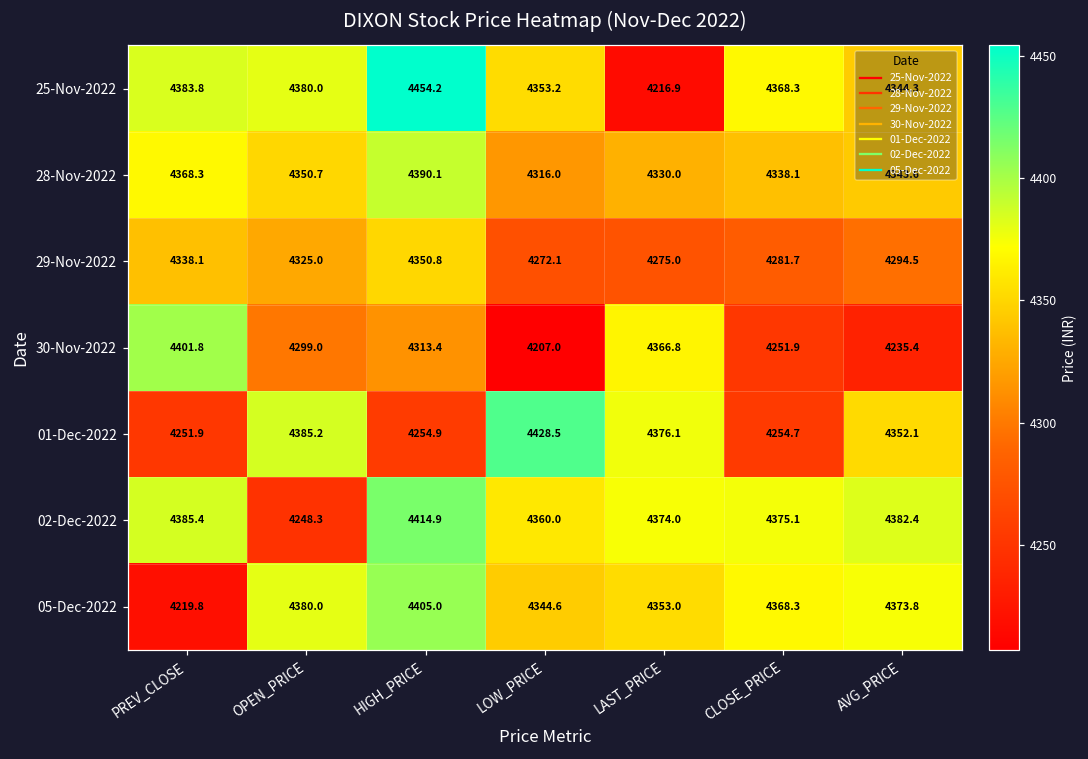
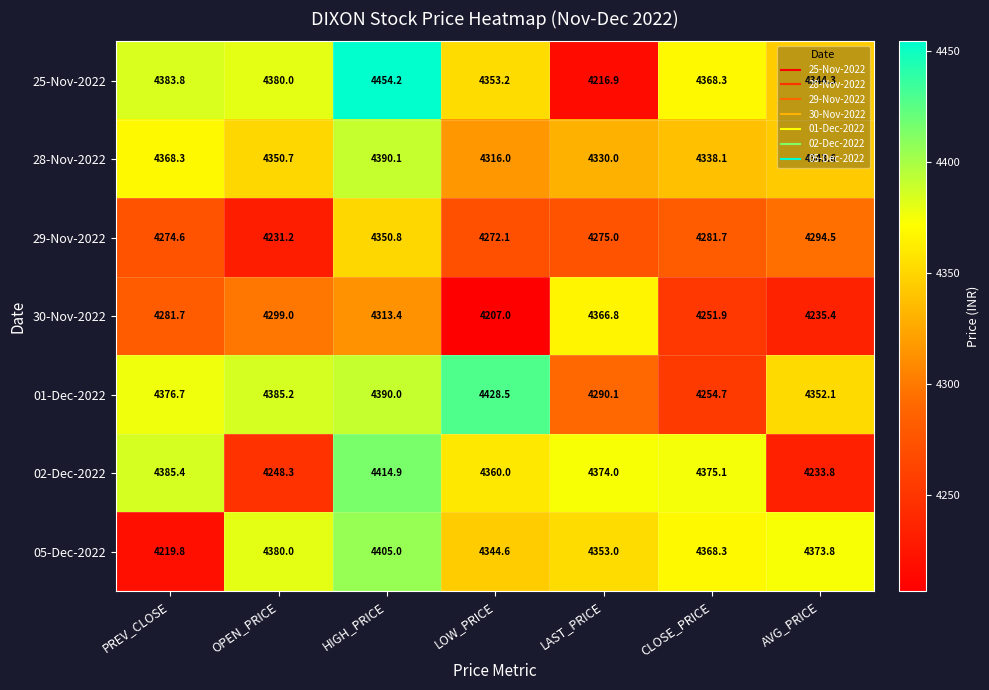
  {
    "25-Nov-2022": {
      "PREV_CLOSE": 4383.8,
      "OPEN_PRICE": 4380.0,
      "HIGH_PRICE": 4454.2,
      "LOW_PRICE": 4353.2,
      "LAST_PRICE": 4216.9,
      "CLOSE_PRICE": 4368.3
    },
    "28-Nov-2022": {
      "PREV_CLOSE": 4368.3,
      "OPEN_PRICE": 4350.7,
      "HIGH_PRICE": 4390.1,
      "LOW_PRICE": 4316.0,
      "LAST_PRICE": 4330.0,
      "CLOSE_PRICE": 4338.1
    },
    "29-Nov-2022": {
-     "PREV_CLOSE": 4338.1,
-     "OPEN_PRICE": 4325.0,
+     "PREV_CLOSE": 4274.6,
+     "OPEN_PRICE": 4231.2,
      "HIGH_PRICE": 4350.8,
      "LOW_PRICE": 4272.1,
      "LAST_PRICE": 4275.0,
      "CLOSE_PRICE": 4281.7,
      "AVG_PRICE": 4294.5
    },
    "30-Nov-2022": {
-     "PREV_CLOSE": 4401.8,
+     "PREV_CLOSE": 4281.7,
      "OPEN_PRICE": 4299.0,
      "HIGH_PRICE": 4313.4,
      "LOW_PRICE": 4207.0,
      "LAST_PRICE": 4366.8,
      "CLOSE_PRICE": 4251.9,
      "AVG_PRICE": 4235.4
    },
    "01-Dec-2022": {
-     "PREV_CLOSE": 4251.9,
+     "PREV_CLOSE": 4376.7,
      "OPEN_PRICE": 4385.2,
-     "HIGH_PRICE": 4254.9,
+     "HIGH_PRICE": 4390.0,
      "LOW_PRICE": 4428.5,
-     "LAST_PRICE": 4376.1,
+     "LAST_PRICE": 4290.1,
      "CLOSE_PRICE": 4254.7,
      "AVG_PRICE": 4352.1
    },
    "02-Dec-2022": {
      "PREV_CLOSE": 4385.4,
      "OPEN_PRICE": 4248.3,
      "HIGH_PRICE": 4414.9,
      "LOW_PRICE": 4360.0,
      "LAST_PRICE": 4374.0,
      "CLOSE_PRICE": 4375.1,
-     "AVG_PRICE": 4382.4
+     "AVG_PRICE": 4233.8
    },
    "05-Dec-2022": {
      "PREV_CLOSE": 4219.8,
      "OPEN_PRICE": 4380.0,
      "HIGH_PRICE": 4405.0,
      "LOW_PRICE": 4344.6,
      "LAST_PRICE": 4353.0,
      "CLOSE_PRICE": 4368.3,
      "AVG_PRICE": 4373.8
    }
  }
